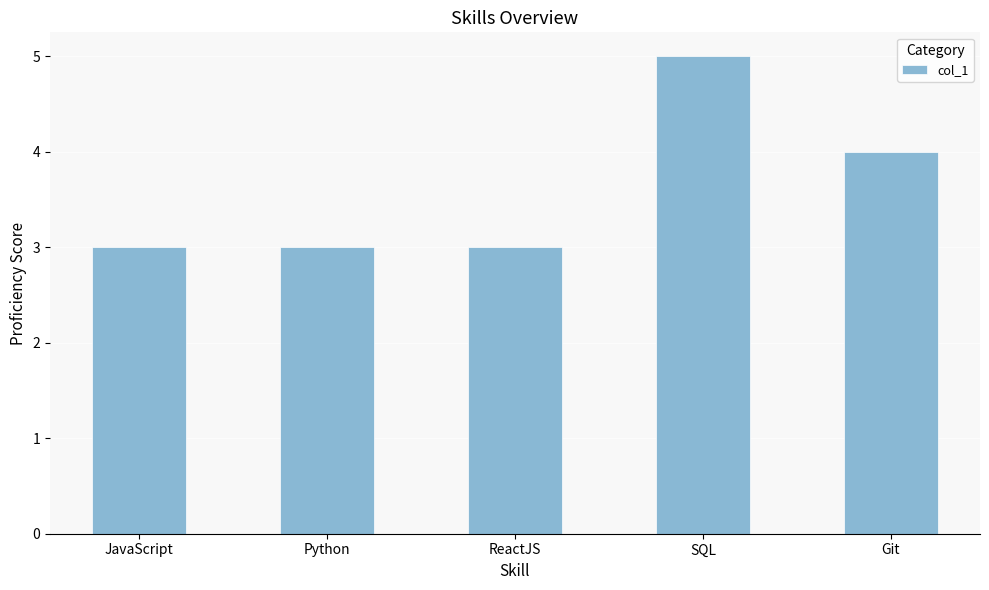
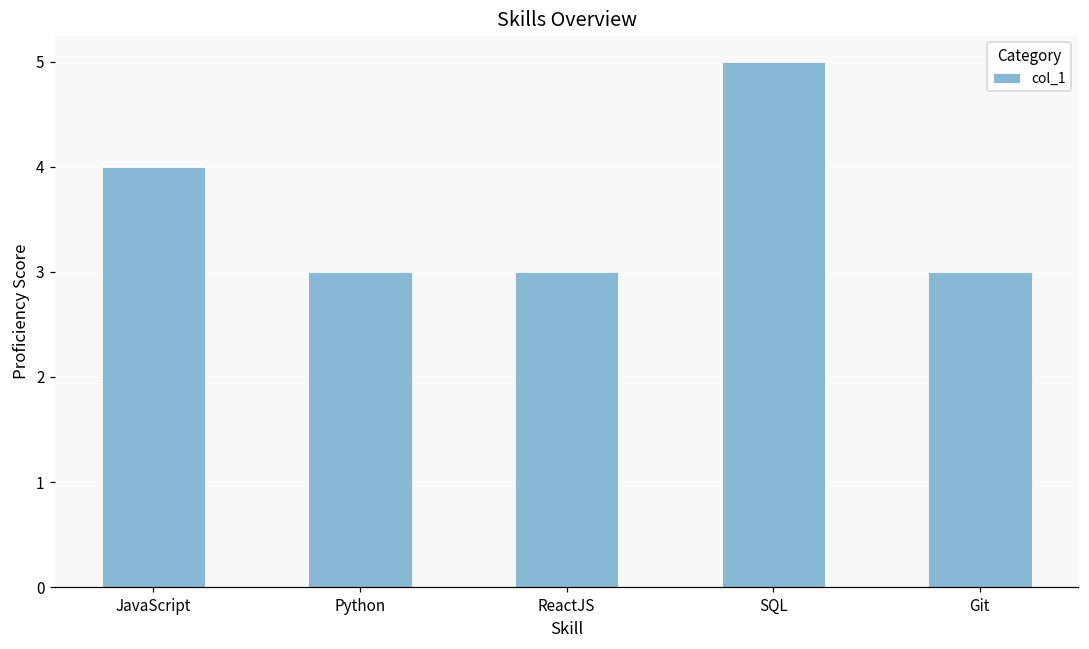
  {
-   "JavaScript": 3,
+   "JavaScript": 4,
    "Python": 3,
    "ReactJS": 3,
    "SQL": 5,
-   "Git": 4
+   "Git": 3
  }
